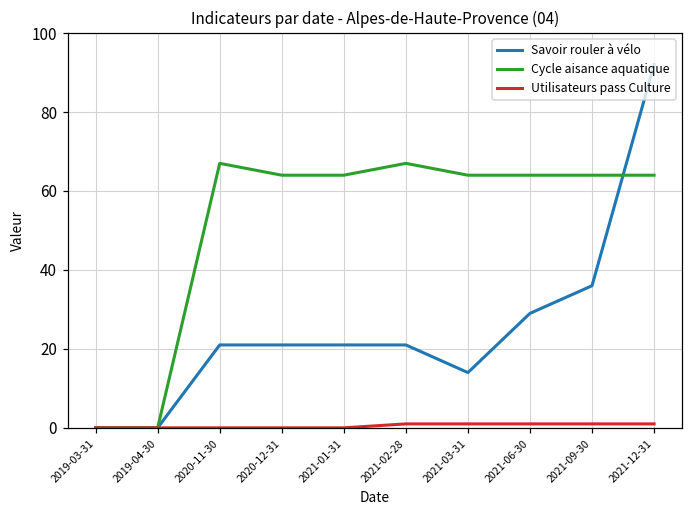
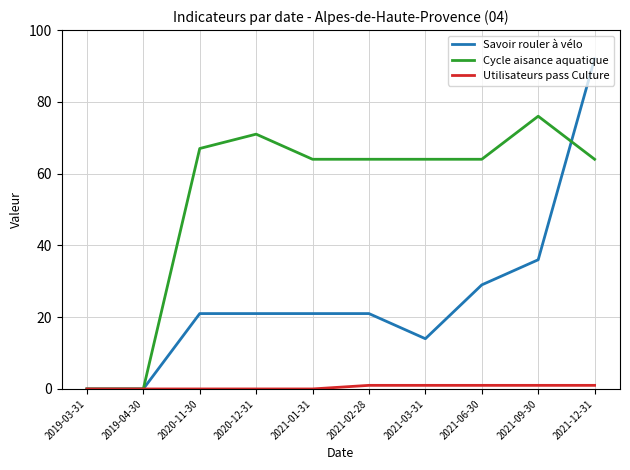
  {
    "Savoir rouler à vélo": {
      "2020-11-30": 21,
      "2020-12-31": 21,
      "2021-01-31": 21,
      "2021-02-28": 21,
      "2021-03-31": 14,
      "2021-06-30": 29,
      "2021-09-30": 36
    },
    "Cycle aisance aquatique": {
      "2020-11-30": 67,
-     "2020-12-31": 64,
+     "2020-12-31": 71,
      "2021-01-31": 64,
-     "2021-02-28": 67,
+     "2021-02-28": 64,
      "2021-03-31": 64,
      "2021-06-30": 64,
-     "2021-09-30": 64,
+     "2021-09-30": 76,
      "2021-12-31": 64
    },
    "Utilisateurs pass Culture": {
      "2020-11-30": 0,
      "2020-12-31": 0,
      "2021-01-31": 0,
      "2021-02-28": 1,
      "2021-03-31": 1,
      "2021-06-30": 1,
      "2021-09-30": 1,
      "2021-12-31": 1
    }
  }
